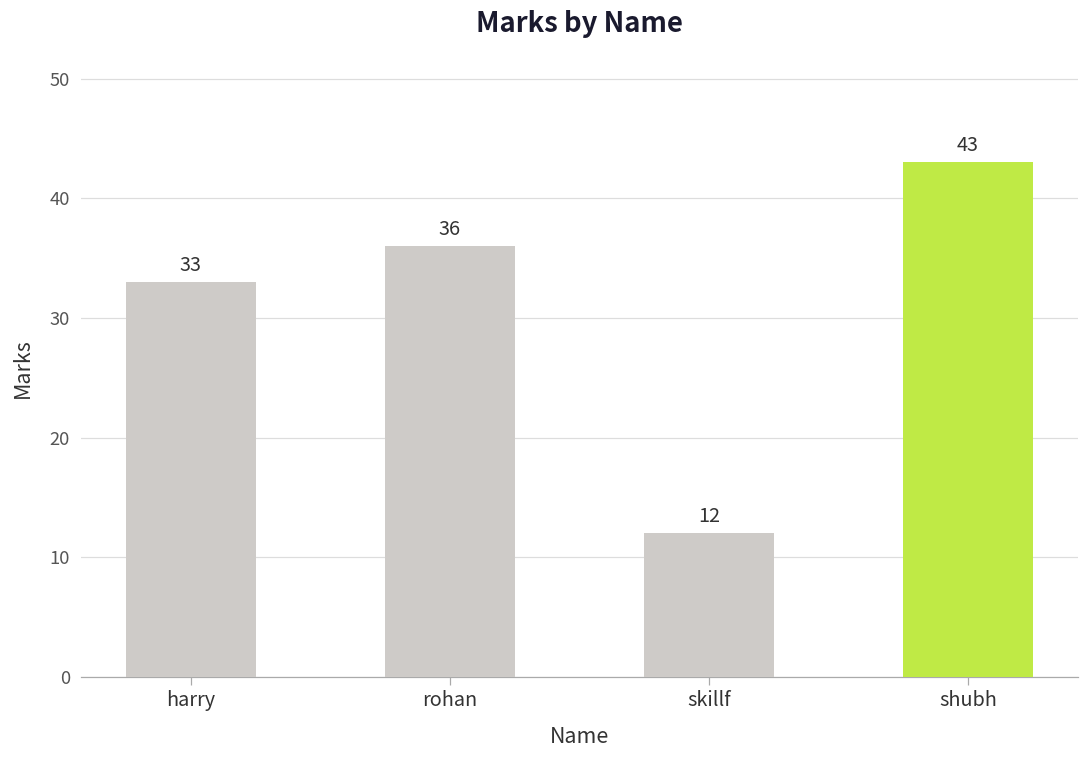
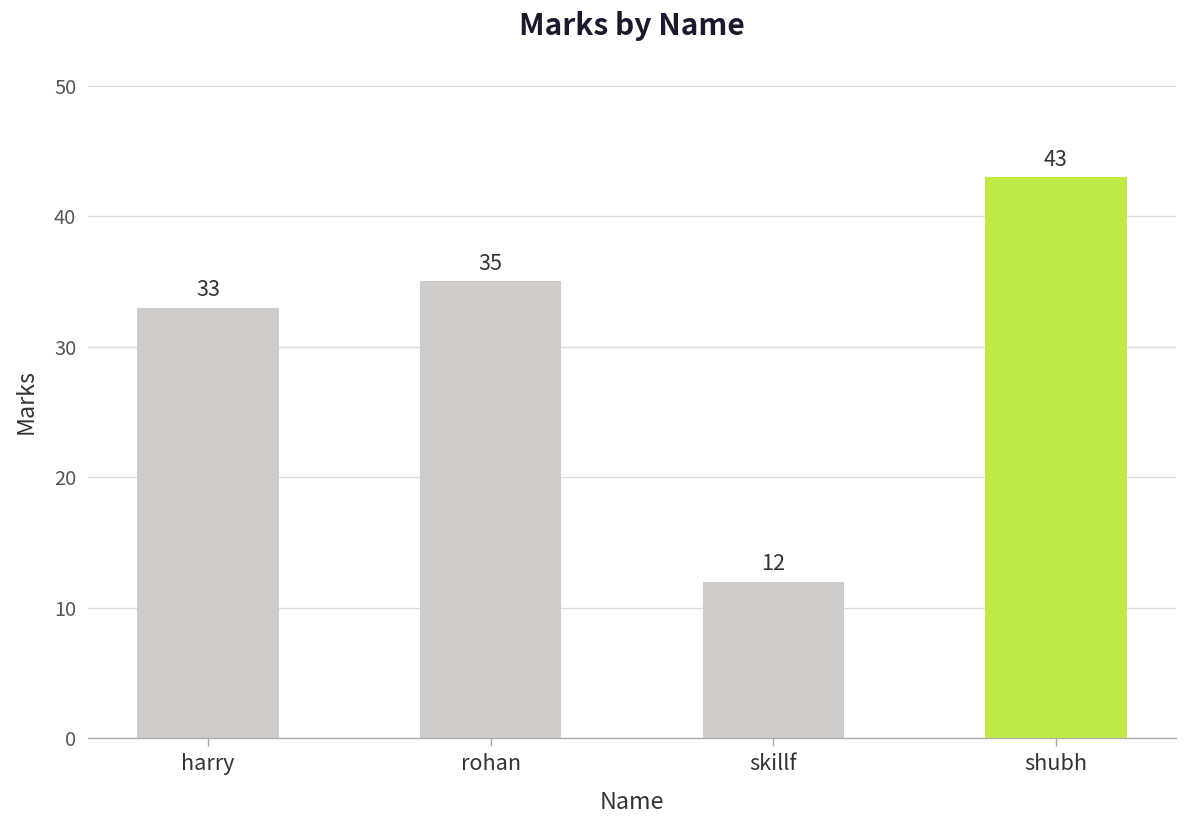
  {
    "harry": 33,
-   "rohan": 36,
+   "rohan": 35,
    "skillf": 12,
    "shubh": 43
  }
